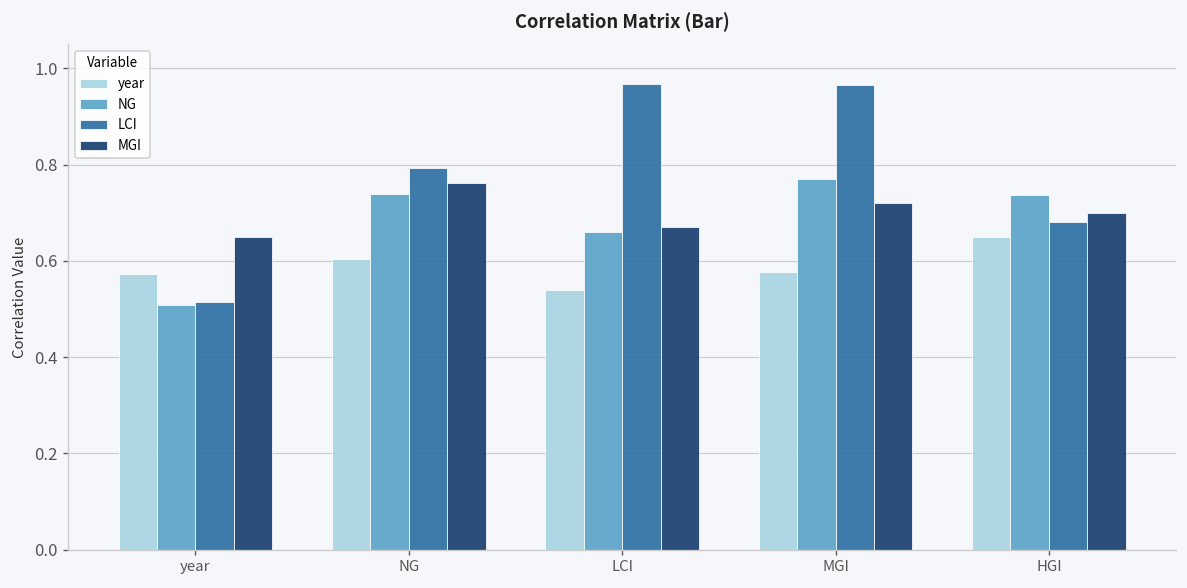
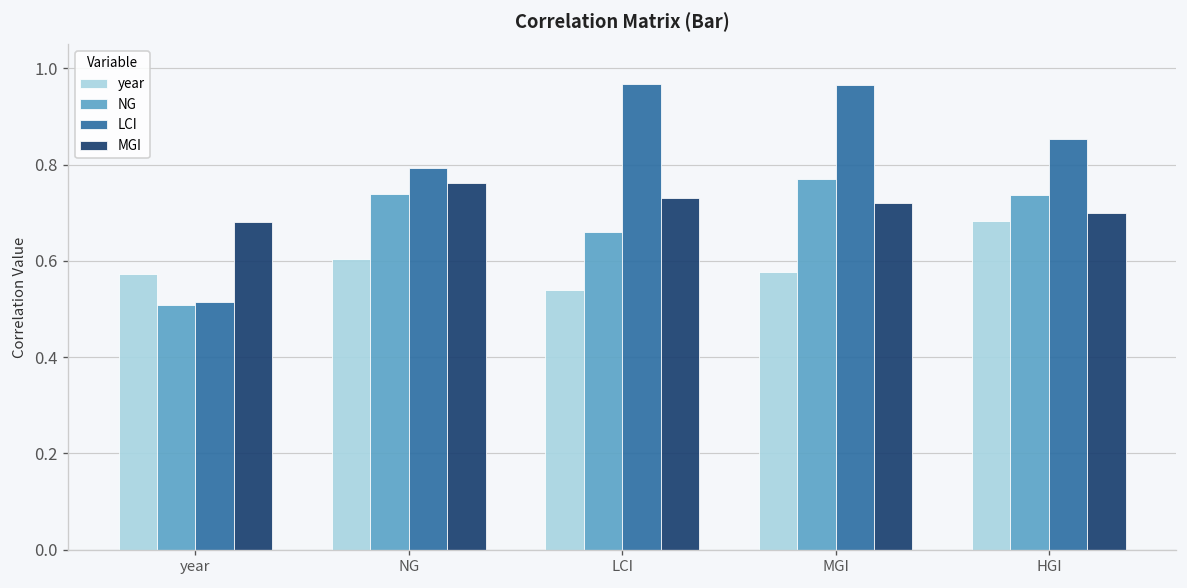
  {
    "year": {
      "year": 0.57,
      "NG": 0.60,
      "LCI": 0.54,
      "MGI": 0.58,
-     "HGI": 0.65
+     "HGI": 0.68
    },
    "NG": {
      "year": 0.51,
      "NG": 0.74,
      "LCI": 0.66,
      "MGI": 0.77,
      "HGI": 0.74
    },
    "LCI": {
      "year": 0.51,
      "NG": 0.79,
      "LCI": 0.97,
      "MGI": 0.97,
-     "HGI": 0.68
+     "HGI": 0.85
    },
    "MGI": {
-     "year": 0.65,
+     "year": 0.68,
      "NG": 0.76,
-     "LCI": 0.67,
+     "LCI": 0.73,
      "MGI": 0.72,
      "HGI": 0.70
    }
  }
